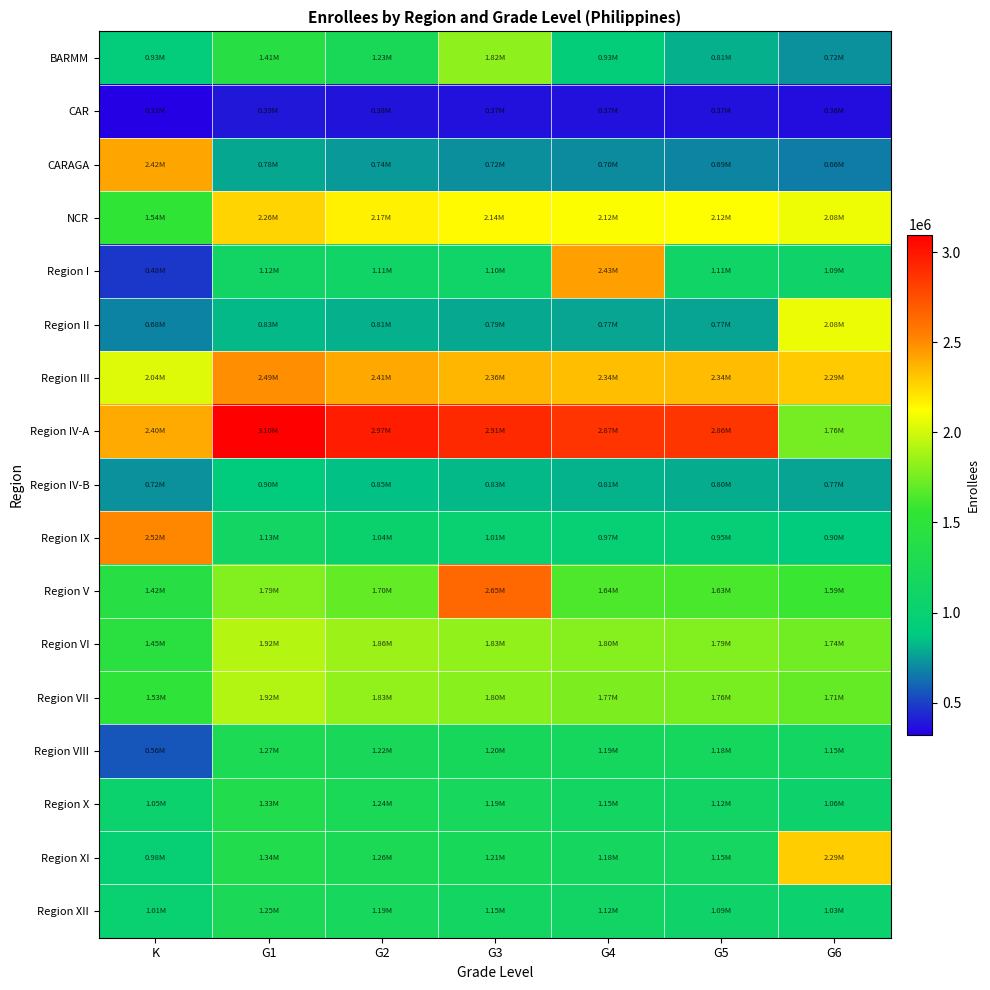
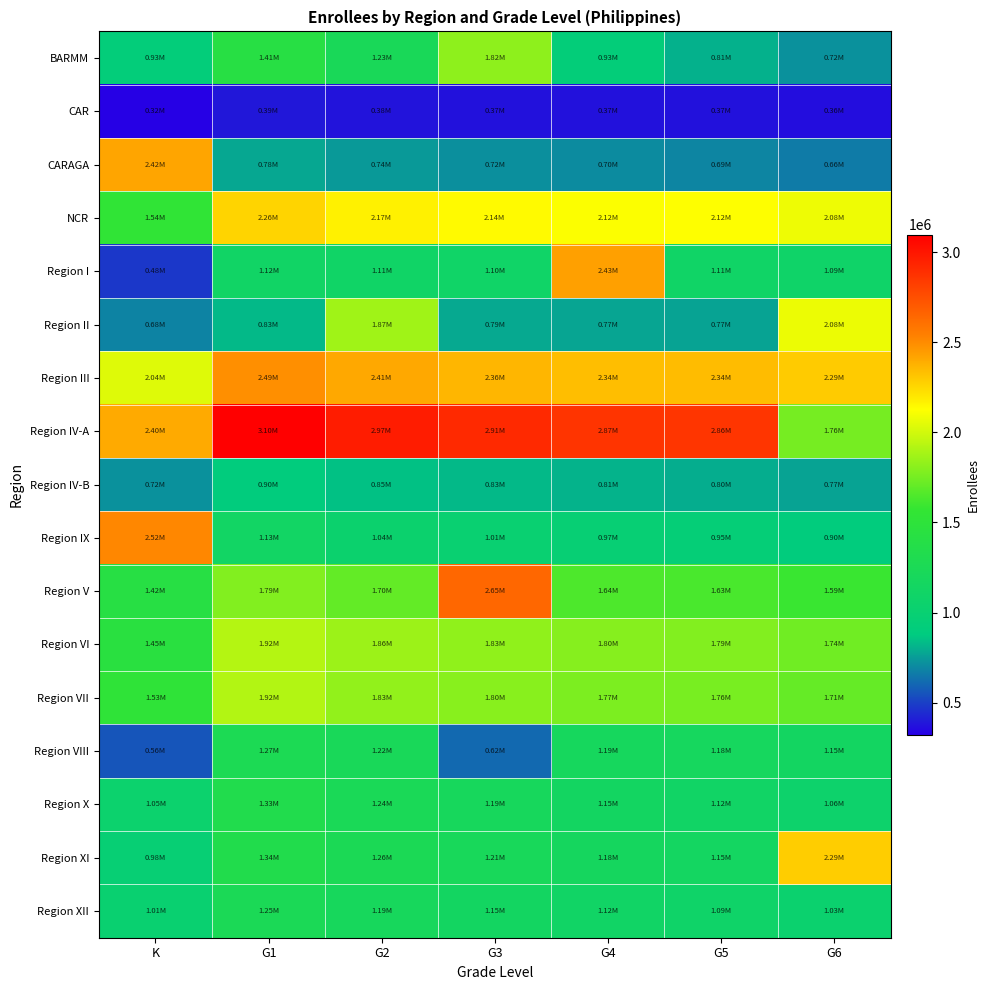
  {
    "BARMM": {
      "K": "0.93M",
      "G1": "1.41M",
      "G2": "1.23M",
      "G3": "1.82M",
      "G4": "0.93M",
      "G5": "0.81M",
      "G6": "0.72M"
    },
    "CAR": {
      "K": "0.32M",
      "G1": "0.39M",
      "G2": "0.38M",
      "G3": "0.37M",
      "G4": "0.37M",
      "G5": "0.37M",
      "G6": "0.36M"
    },
    "CARAGA": {
      "K": "2.42M",
      "G1": "0.78M",
      "G2": "0.74M",
      "G3": "0.72M",
      "G4": "0.70M",
      "G5": "0.69M",
      "G6": "0.66M"
    },
    "NCR": {
      "K": "1.54M",
      "G1": "2.26M",
      "G2": "2.17M",
      "G3": "2.14M",
      "G4": "2.12M",
      "G5": "2.12M",
      "G6": "2.08M"
    },
    "Region I": {
      "K": "0.48M",
      "G1": "1.12M",
      "G2": "1.11M",
      "G3": "1.10M",
      "G4": "2.43M",
      "G5": "1.11M",
      "G6": "1.09M"
    },
    "Region II": {
      "K": "0.68M",
      "G1": "0.83M",
-     "G2": "0.81M",
+     "G2": "1.87M",
      "G3": "0.79M",
      "G4": "0.77M",
      "G5": "0.77M",
      "G6": "2.08M"
    },
    "Region III": {
      "K": "2.04M",
      "G1": "2.49M",
      "G2": "2.41M",
      "G3": "2.36M",
      "G4": "2.34M",
      "G5": "2.34M",
      "G6": "2.29M"
    },
    "Region IV-A": {
      "K": "2.40M",
      "G1": "3.10M",
      "G2": "2.97M",
      "G3": "2.91M",
      "G4": "2.87M",
      "G5": "2.86M",
      "G6": "1.76M"
    },
    "Region IV-B": {
      "K": "0.72M",
      "G1": "0.90M",
      "G2": "0.85M",
      "G3": "0.83M",
      "G4": "0.81M",
      "G5": "0.80M",
      "G6": "0.77M"
    },
    "Region IX": {
      "K": "2.52M",
      "G1": "1.13M",
      "G2": "1.04M",
      "G3": "1.01M",
      "G4": "0.97M",
      "G5": "0.95M",
      "G6": "0.90M"
    },
    "Region V": {
      "K": "1.42M",
      "G1": "1.79M",
      "G2": "1.70M",
      "G3": "2.65M",
      "G4": "1.64M",
      "G5": "1.63M",
      "G6": "1.59M"
    },
    "Region VI": {
      "K": "1.45M",
      "G1": "1.92M",
      "G2": "1.86M",
      "G3": "1.83M",
      "G4": "1.80M",
      "G5": "1.79M",
      "G6": "1.74M"
    },
    "Region VII": {
      "K": "1.53M",
      "G1": "1.92M",
      "G2": "1.83M",
      "G3": "1.80M",
      "G4": "1.77M",
      "G5": "1.76M",
      "G6": "1.71M"
    },
    "Region VIII": {
      "K": "0.56M",
      "G1": "1.27M",
      "G2": "1.22M",
-     "G3": "1.20M",
+     "G3": "0.62M",
      "G4": "1.19M",
      "G5": "1.18M",
      "G6": "1.15M"
    },
    "Region X": {
      "K": "1.05M",
      "G1": "1.33M",
      "G2": "1.24M",
      "G3": "1.19M",
      "G4": "1.15M",
      "G5": "1.12M",
      "G6": "1.06M"
    },
    "Region XI": {
      "K": "0.98M",
      "G1": "1.34M",
      "G2": "1.26M",
      "G3": "1.21M",
      "G4": "1.18M",
      "G5": "1.15M",
      "G6": "2.29M"
    },
    "Region XII": {
      "K": "1.01M",
      "G1": "1.25M",
      "G2": "1.19M",
      "G3": "1.15M",
      "G4": "1.12M",
      "G5": "1.09M",
      "G6": "1.03M"
    }
  }
